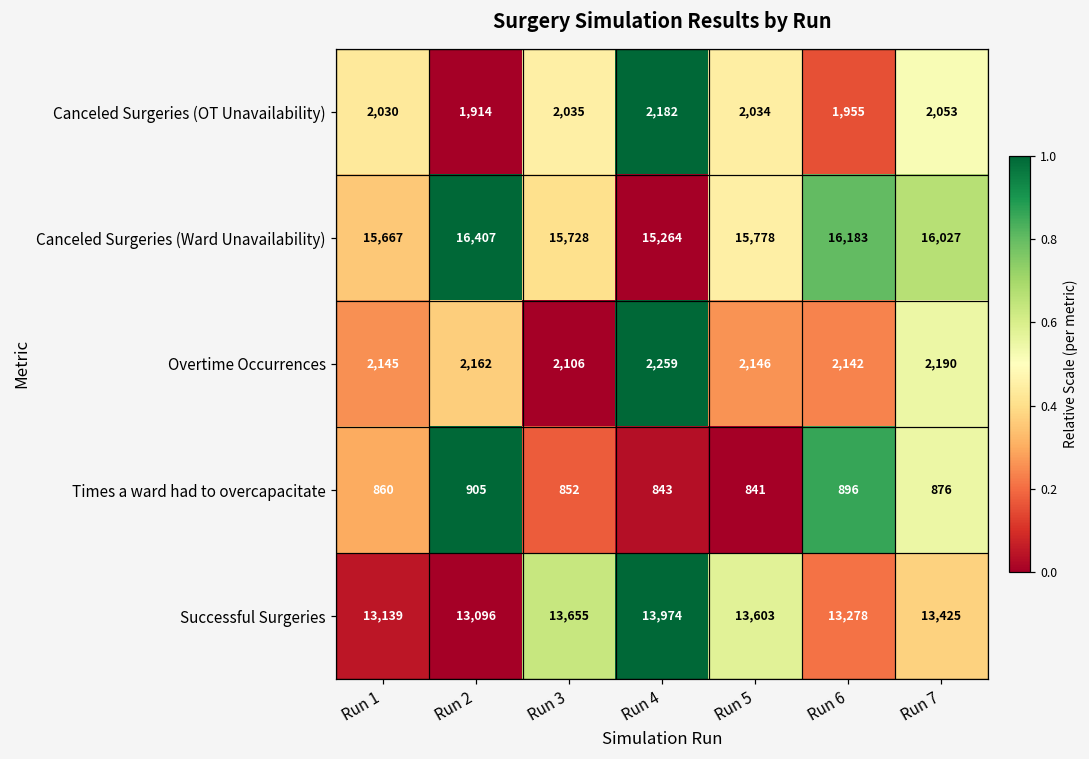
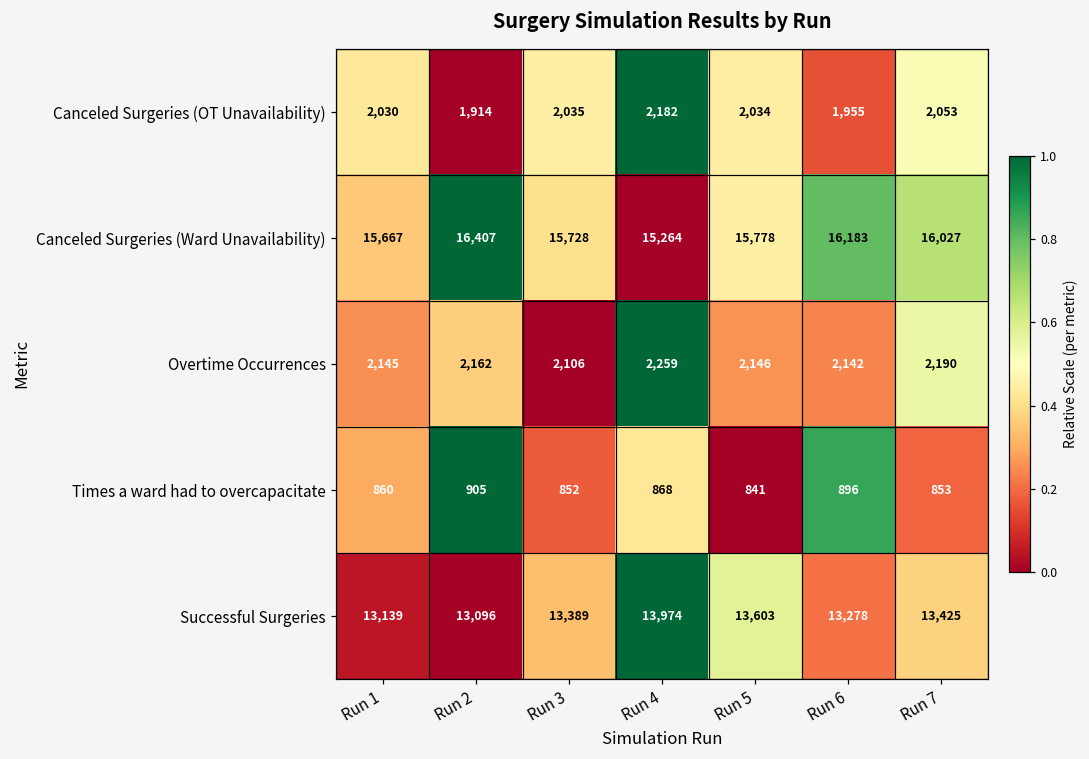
  {
    "Canceled Surgeries (OT Unavailability)": {
      "Run 1": "2,030",
      "Run 2": "1,914",
      "Run 3": "2,035",
      "Run 4": "2,182",
      "Run 5": "2,034",
      "Run 6": "1,955",
      "Run 7": "2,053"
    },
    "Canceled Surgeries (Ward Unavailability)": {
      "Run 1": "15,667",
      "Run 2": "16,407",
      "Run 3": "15,728",
      "Run 4": "15,264",
      "Run 5": "15,778",
      "Run 6": "16,183",
      "Run 7": "16,027"
    },
    "Overtime Occurrences": {
      "Run 1": "2,145",
      "Run 2": "2,162",
      "Run 3": "2,106",
      "Run 4": "2,259",
      "Run 5": "2,146",
      "Run 6": "2,142",
      "Run 7": "2,190"
    },
    "Times a ward had to overcapacitate": {
      "Run 1": "860",
      "Run 2": "905",
      "Run 3": "852",
-     "Run 4": "843",
+     "Run 4": "868",
      "Run 5": "841",
      "Run 6": "896",
-     "Run 7": "876"
+     "Run 7": "853"
    },
    "Successful Surgeries": {
      "Run 1": "13,139",
      "Run 2": "13,096",
-     "Run 3": "13,655",
+     "Run 3": "13,389",
      "Run 4": "13,974",
      "Run 5": "13,603",
      "Run 6": "13,278",
      "Run 7": "13,425"
    }
  }
